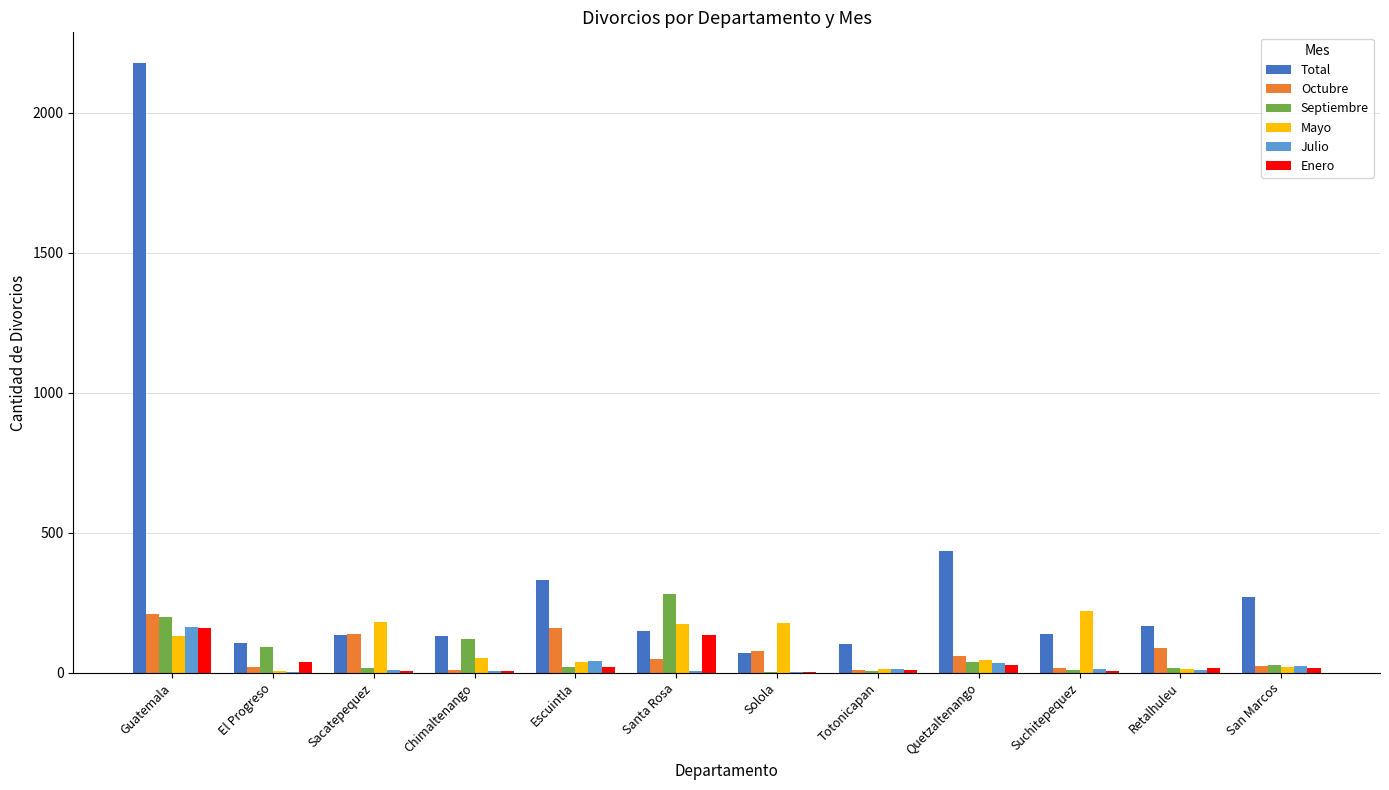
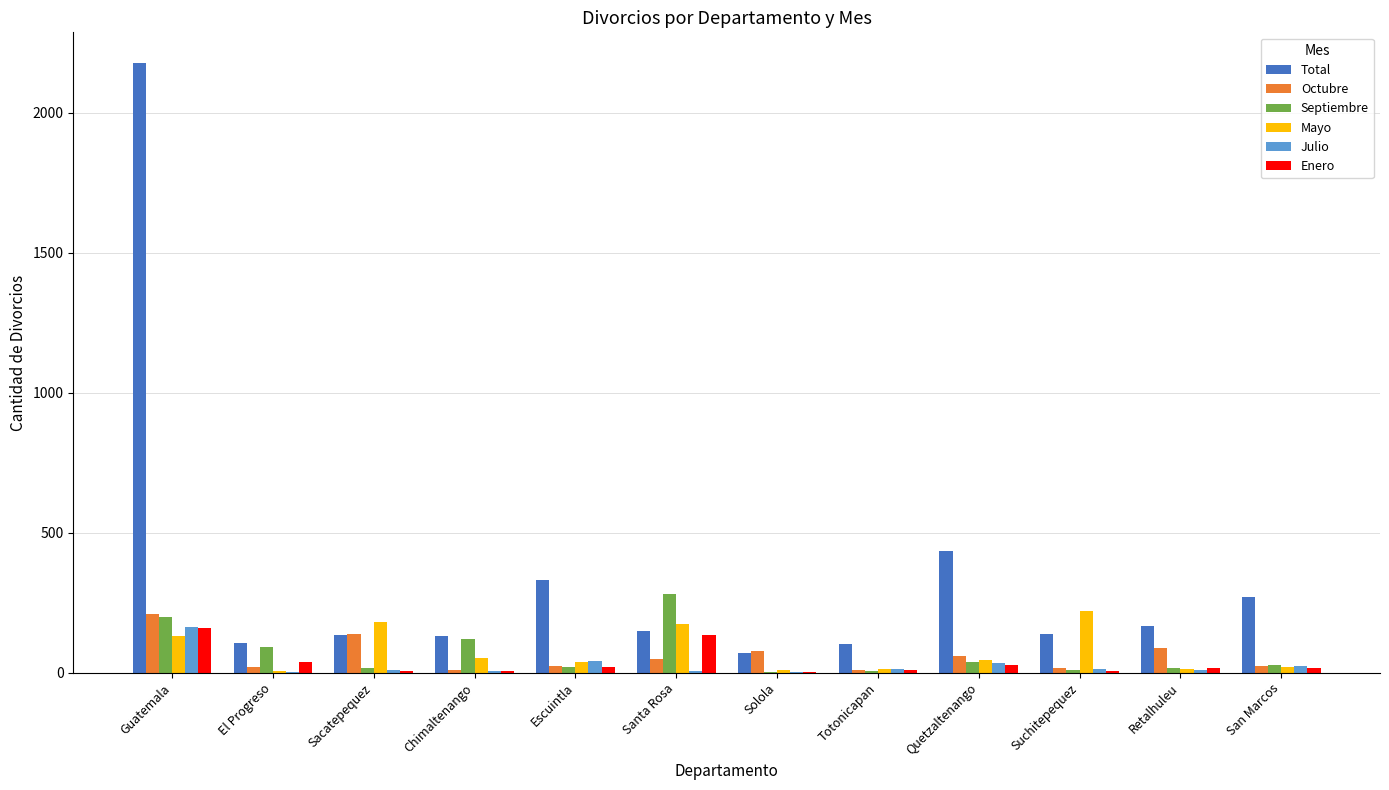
  {
    "Octubre": {
      "Guatemala": 210,
      "El Progreso": 20,
      "Sacatepequez": 140,
      "Chimaltenango": 10,
-     "Escuintla": 160,
+     "Escuintla": 20,
      "Santa Rosa": 50,
      "Solola": 80,
      "Totonicapan": 10,
      "Quetzaltenango": 60,
      "Suchitepequez": 20,
      "Retalhuleu": 90,
      "San Marcos": 30
    },
    "Septiembre": {
      "Guatemala": 200,
      "El Progreso": 90,
      "Sacatepequez": 20,
      "Chimaltenango": 120,
      "Escuintla": 20,
      "Santa Rosa": 280,
      "Quetzaltenango": 40,
      "Retalhuleu": 20,
      "San Marcos": 30
    },
    "Mayo": {
      "Guatemala": 130,
      "Sacatepequez": 180,
      "Chimaltenango": 50,
      "Escuintla": 40,
      "Santa Rosa": 170,
-     "Solola": 180,
+     "Solola": 10,
      "Totonicapan": 10,
      "Quetzaltenango": 50,
      "Suchitepequez": 220,
      "Retalhuleu": 10,
      "San Marcos": 20
    },
    "Enero": {
      "Guatemala": 160,
      "El Progreso": 40,
      "Escuintla": 20,
      "Santa Rosa": 130,
      "Totonicapan": 10,
      "Quetzaltenango": 30,
      "Retalhuleu": 20,
      "San Marcos": 20
    }
  }
